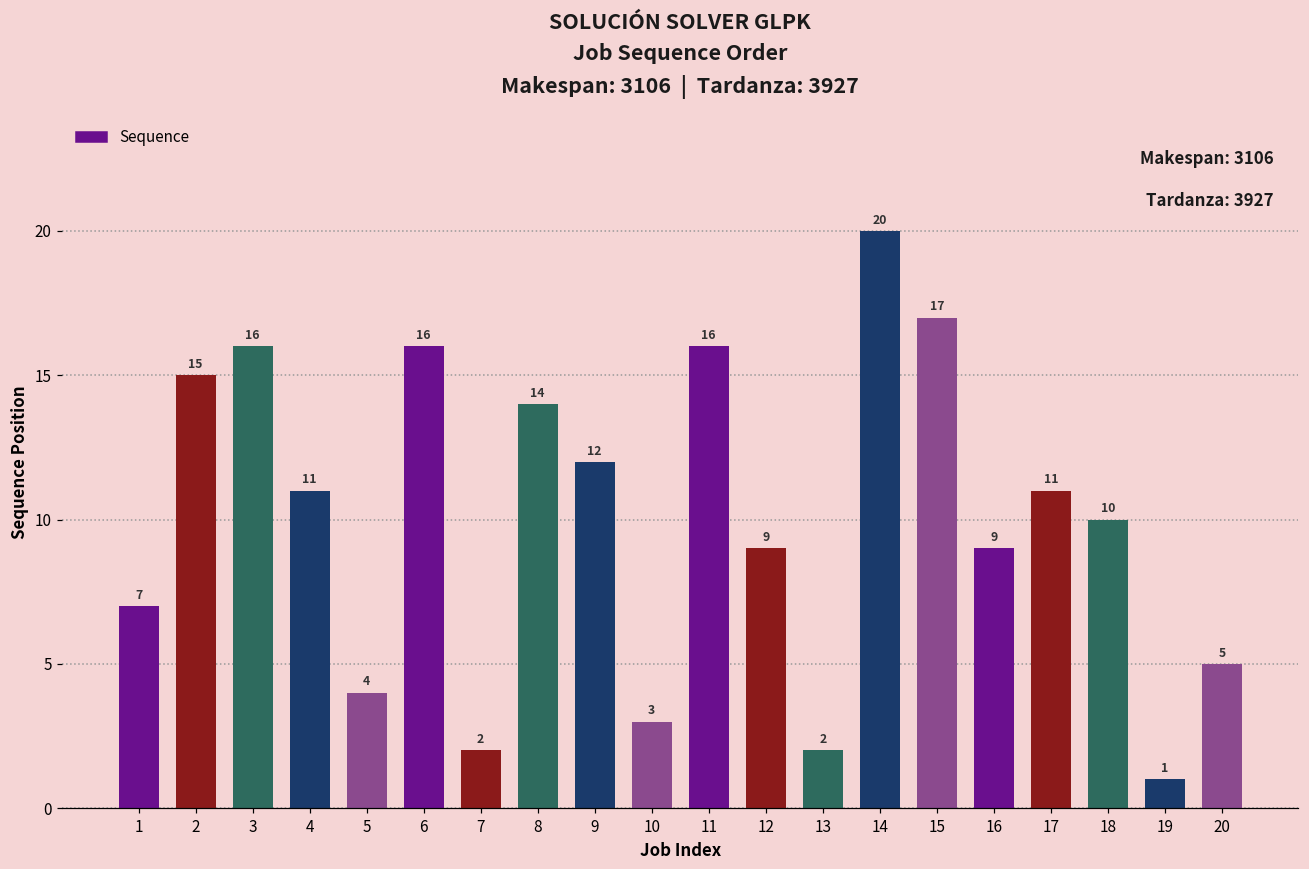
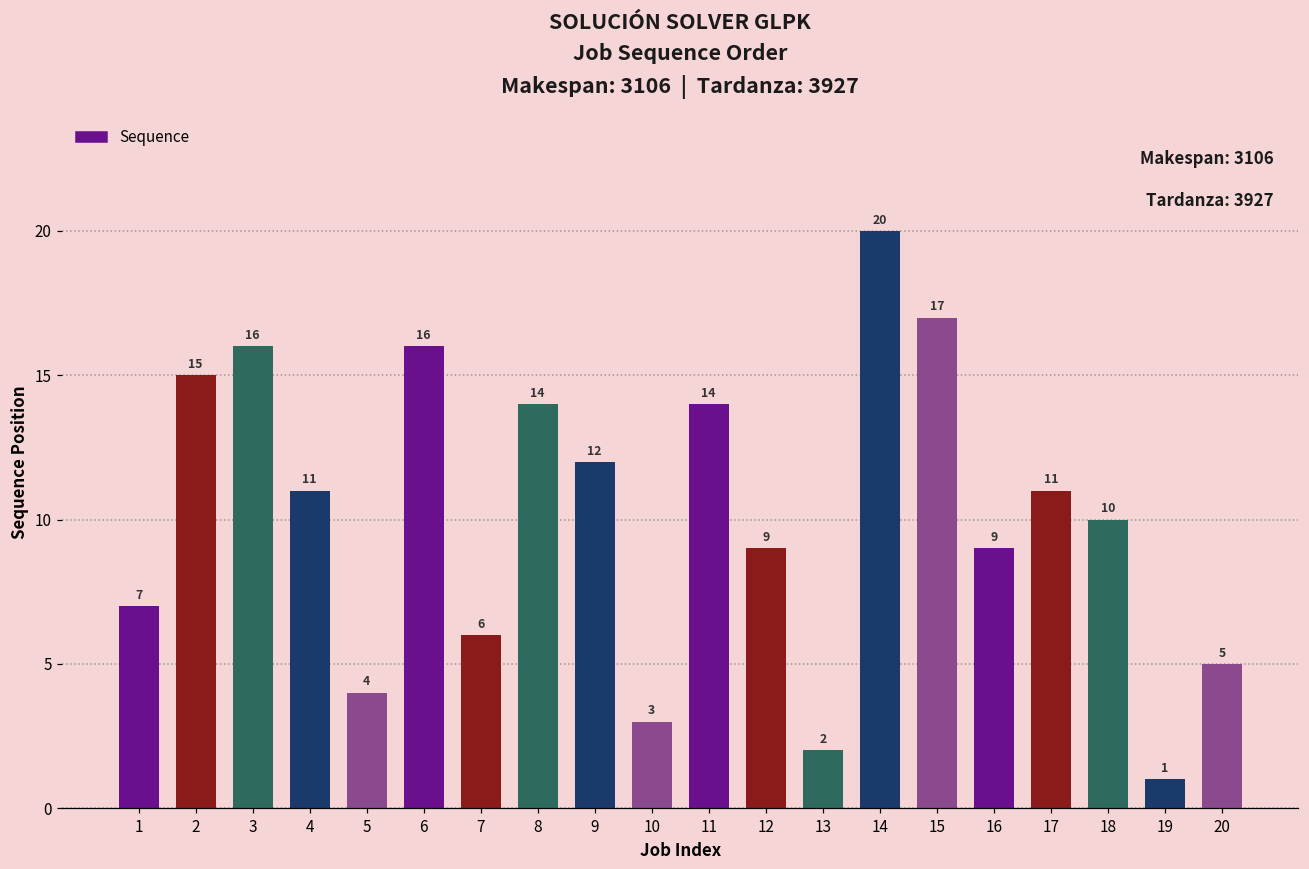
  {
    "1": 7,
    "2": 15,
    "3": 16,
    "4": 11,
    "5": 4,
    "6": 16,
-   "7": 2,
+   "7": 6,
    "8": 14,
    "9": 12,
    "10": 3,
-   "11": 16,
+   "11": 14,
    "12": 9,
    "13": 2,
    "14": 20,
    "15": 17,
    "16": 9,
    "17": 11,
    "18": 10,
    "19": 1,
    "20": 5
  }
